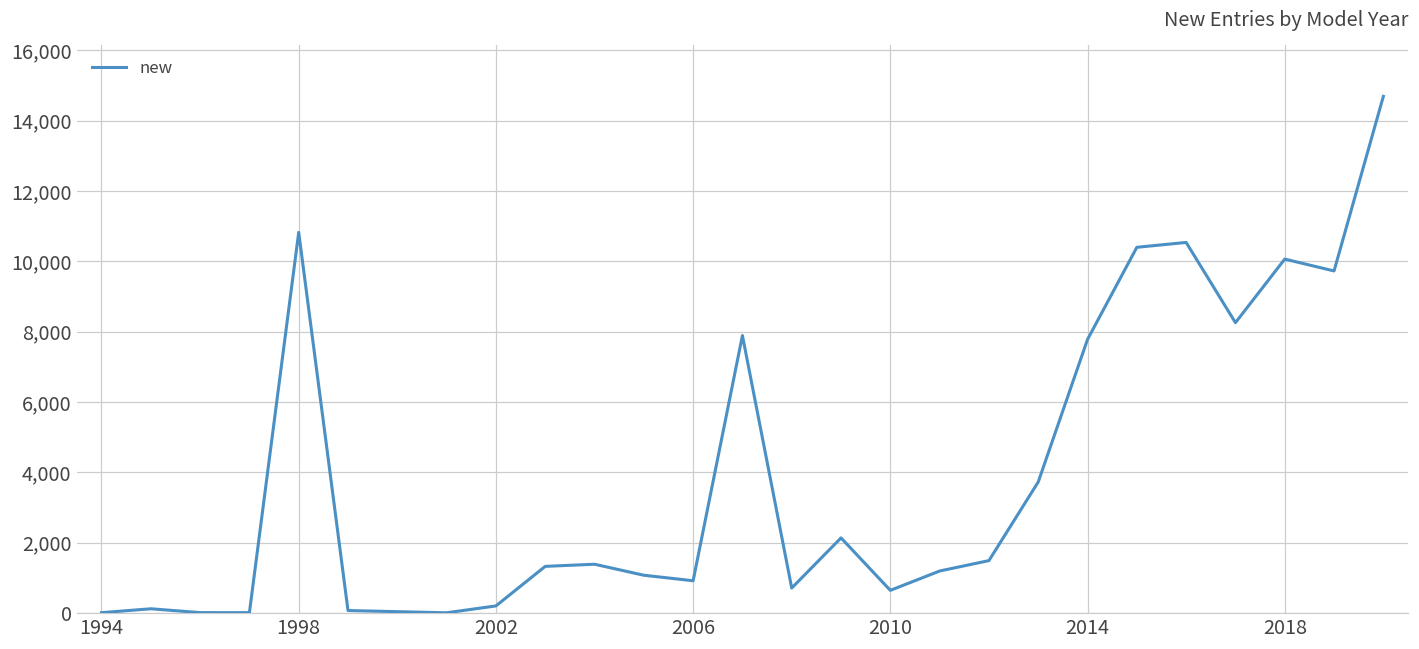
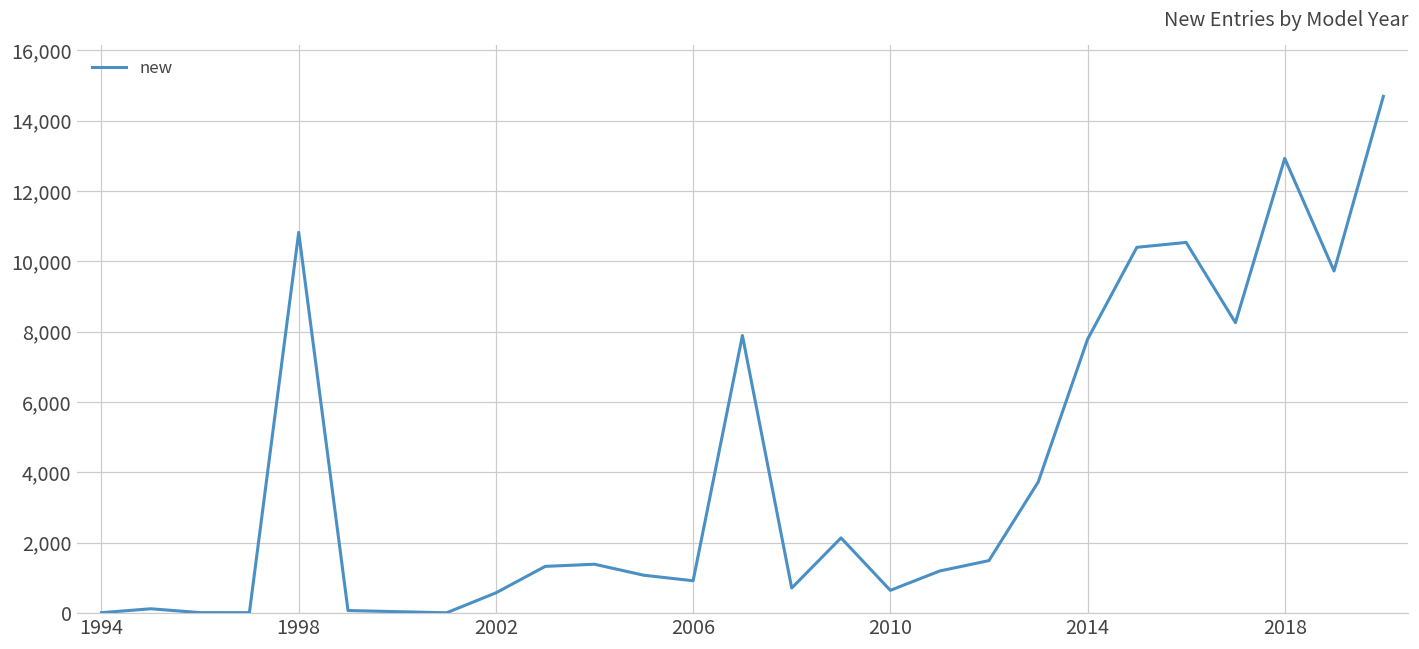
  {
    "1994": "0",
    "1998": "10,800",
-   "2002": "200",
+   "2002": "600",
    "2006": "900",
    "2010": "600",
    "2014": "7,800",
-   "2018": "10,100"
+   "2018": "12,900"
  }
